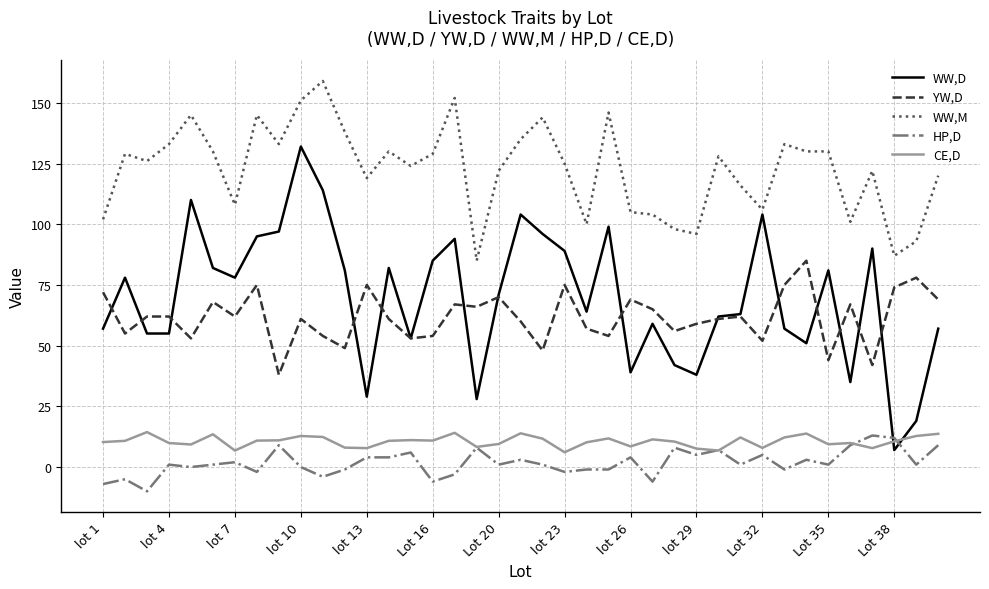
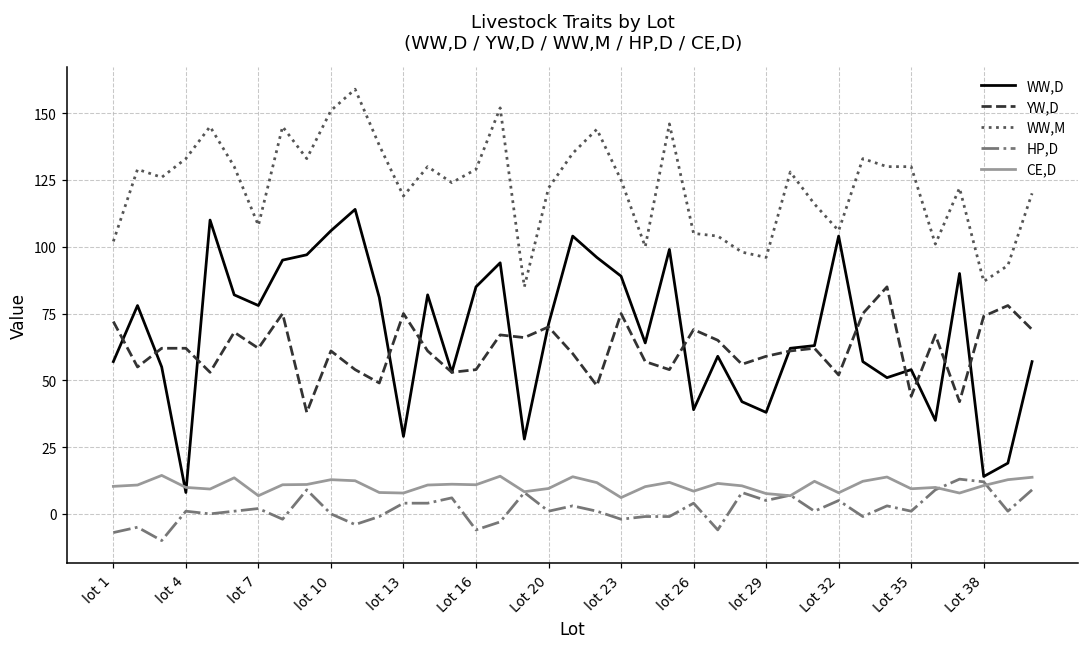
  {
    "WW,D": {
      "lot 1": 57,
-     "lot 4": 55,
+     "lot 4": 8,
      "lot 7": 78,
-     "lot 10": 132,
+     "lot 10": 106,
      "lot 13": 29,
      "Lot 16": 85,
      "lot 23": 89,
      "lot 26": 39,
      "lot 29": 38,
      "Lot 32": 104,
-     "Lot 35": 81,
-     "Lot 38": 7
+     "Lot 35": 54,
+     "Lot 38": 14
    }
  }
